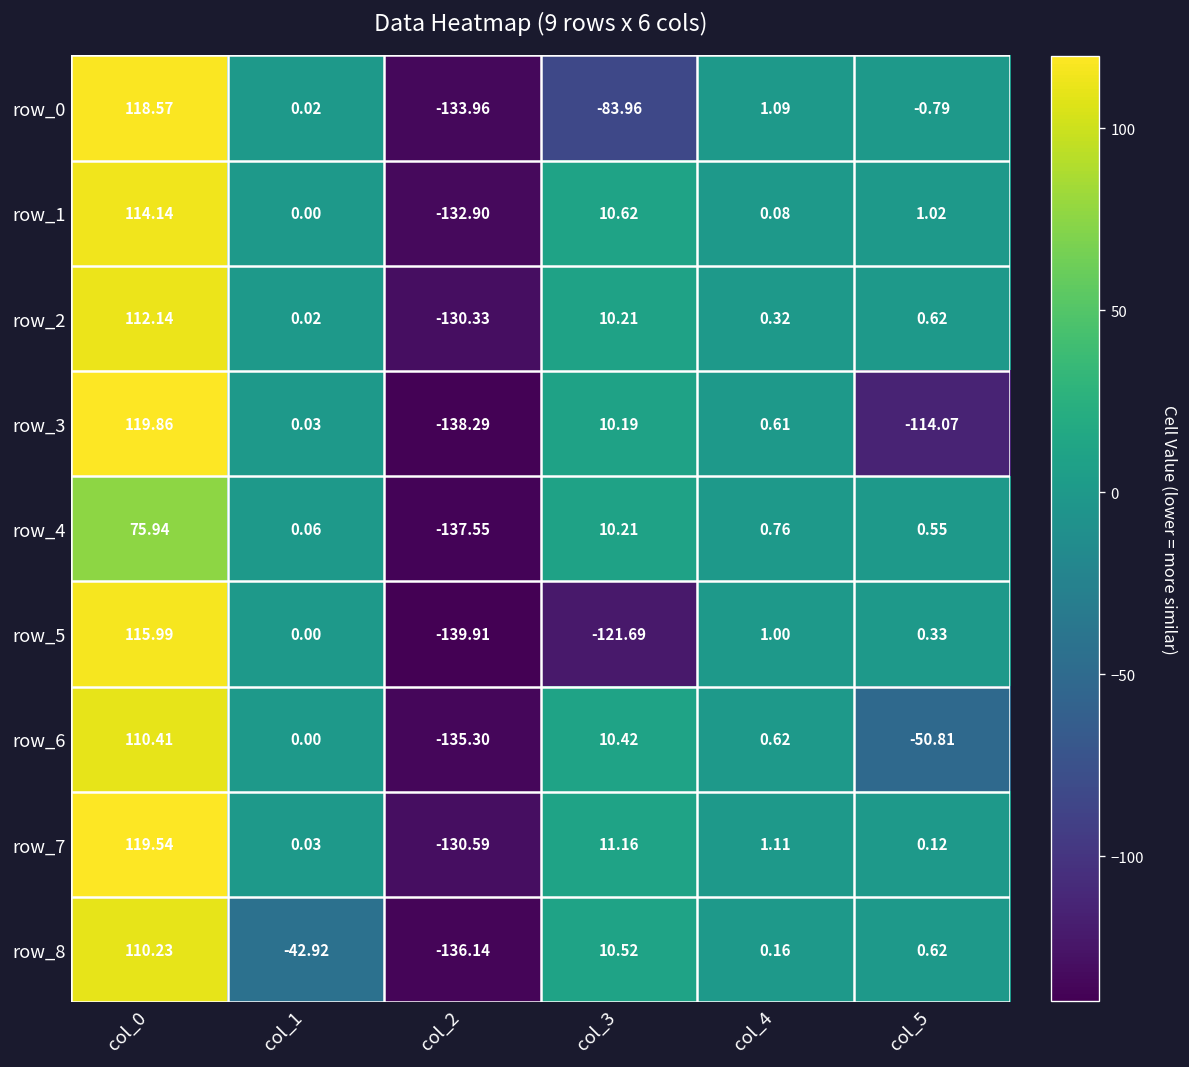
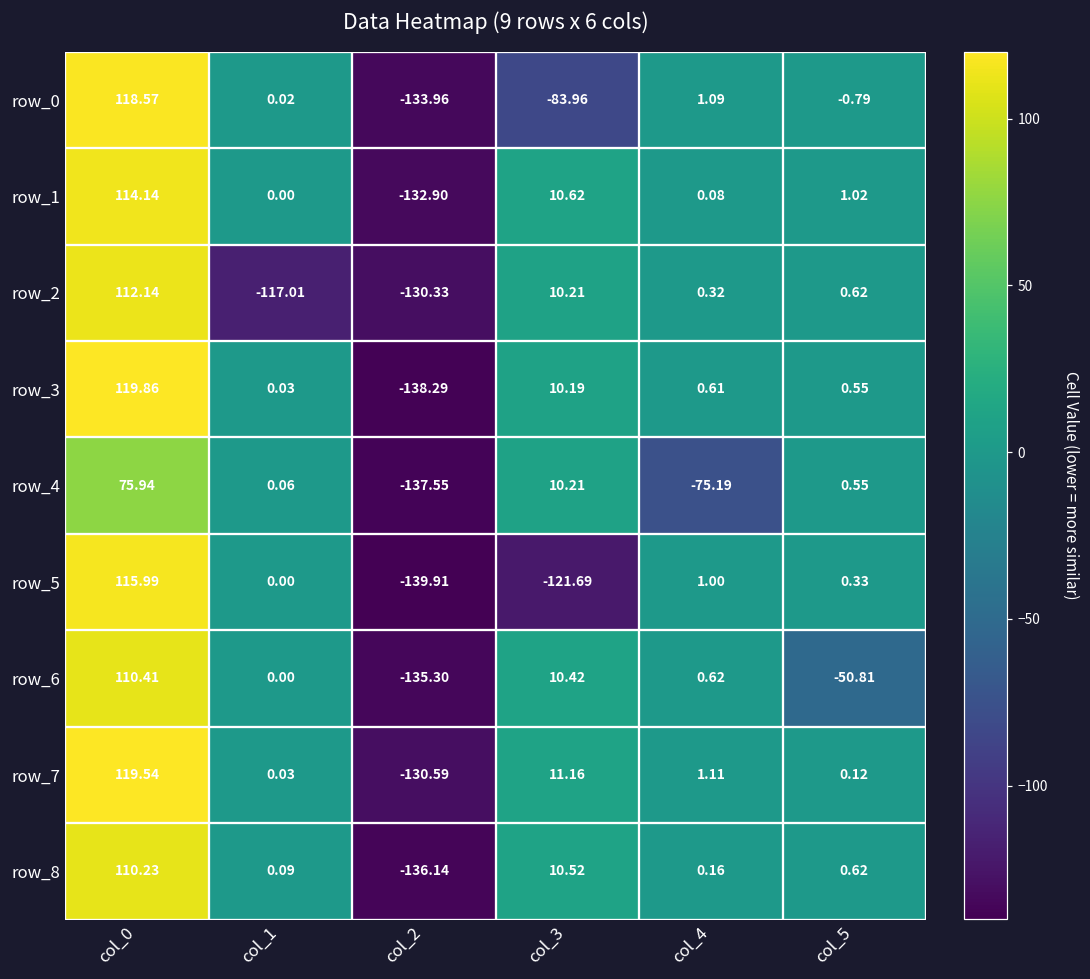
  {
    "row_0": {
      "col_0": 118.57,
      "col_1": 0.02,
      "col_2": -133.96,
      "col_3": -83.96,
      "col_4": 1.09,
      "col_5": -0.79
    },
    "row_1": {
      "col_0": 114.14,
      "col_1": 0.00,
      "col_2": -132.90,
      "col_3": 10.62,
      "col_4": 0.08,
      "col_5": 1.02
    },
    "row_2": {
      "col_0": 112.14,
-     "col_1": 0.02,
+     "col_1": -117.01,
      "col_2": -130.33,
      "col_3": 10.21,
      "col_4": 0.32,
      "col_5": 0.62
    },
    "row_3": {
      "col_0": 119.86,
      "col_1": 0.03,
      "col_2": -138.29,
      "col_3": 10.19,
      "col_4": 0.61,
-     "col_5": -114.07
+     "col_5": 0.55
    },
    "row_4": {
      "col_0": 75.94,
      "col_1": 0.06,
      "col_2": -137.55,
      "col_3": 10.21,
-     "col_4": 0.76,
+     "col_4": -75.19,
      "col_5": 0.55
    },
    "row_5": {
      "col_0": 115.99,
      "col_1": 0.00,
      "col_2": -139.91,
      "col_3": -121.69,
      "col_4": 1.00,
      "col_5": 0.33
    },
    "row_6": {
      "col_0": 110.41,
      "col_1": 0.00,
      "col_2": -135.30,
      "col_3": 10.42,
      "col_4": 0.62,
      "col_5": -50.81
    },
    "row_7": {
      "col_0": 119.54,
      "col_1": 0.03,
      "col_2": -130.59,
      "col_3": 11.16,
      "col_4": 1.11,
      "col_5": 0.12
    },
    "row_8": {
      "col_0": 110.23,
-     "col_1": -42.92,
+     "col_1": 0.09,
      "col_2": -136.14,
      "col_3": 10.52,
      "col_4": 0.16,
      "col_5": 0.62
    }
  }
